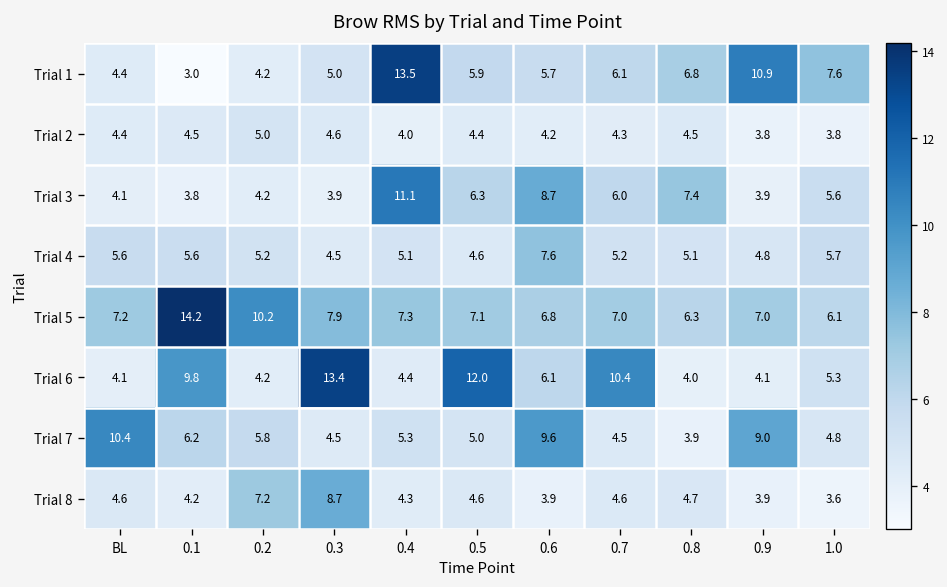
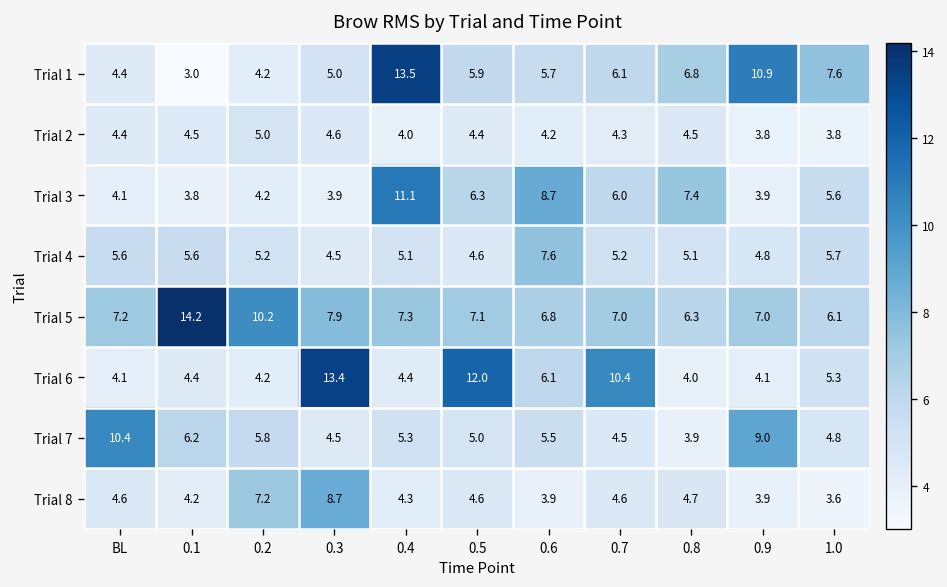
  {
    "Trial 1": {
      "BL": 4.4,
      "0.1": 3.0,
      "0.2": 4.2,
      "0.3": 5.0,
      "0.4": 13.5,
      "0.5": 5.9,
      "0.6": 5.7,
      "0.7": 6.1,
      "0.8": 6.8,
      "0.9": 10.9,
      "1.0": 7.6
    },
    "Trial 2": {
      "BL": 4.4,
      "0.1": 4.5,
      "0.2": 5.0,
      "0.3": 4.6,
      "0.4": 4.0,
      "0.5": 4.4,
      "0.6": 4.2,
      "0.7": 4.3,
      "0.8": 4.5,
      "0.9": 3.8,
      "1.0": 3.8
    },
    "Trial 3": {
      "BL": 4.1,
      "0.1": 3.8,
      "0.2": 4.2,
      "0.3": 3.9,
      "0.4": 11.1,
      "0.5": 6.3,
      "0.6": 8.7,
      "0.7": 6.0,
      "0.8": 7.4,
      "0.9": 3.9,
      "1.0": 5.6
    },
    "Trial 4": {
      "BL": 5.6,
      "0.1": 5.6,
      "0.2": 5.2,
      "0.3": 4.5,
      "0.4": 5.1,
      "0.5": 4.6,
      "0.6": 7.6,
      "0.7": 5.2,
      "0.8": 5.1,
      "0.9": 4.8,
      "1.0": 5.7
    },
    "Trial 5": {
      "BL": 7.2,
      "0.1": 14.2,
      "0.2": 10.2,
      "0.3": 7.9,
      "0.4": 7.3,
      "0.5": 7.1,
      "0.6": 6.8,
      "0.7": 7.0,
      "0.8": 6.3,
      "0.9": 7.0,
      "1.0": 6.1
    },
    "Trial 6": {
      "BL": 4.1,
-     "0.1": 9.8,
+     "0.1": 4.4,
      "0.2": 4.2,
      "0.3": 13.4,
      "0.4": 4.4,
      "0.5": 12.0,
      "0.6": 6.1,
      "0.7": 10.4,
      "0.8": 4.0,
      "0.9": 4.1,
      "1.0": 5.3
    },
    "Trial 7": {
      "BL": 10.4,
      "0.1": 6.2,
      "0.2": 5.8,
      "0.3": 4.5,
      "0.4": 5.3,
      "0.5": 5.0,
-     "0.6": 9.6,
+     "0.6": 5.5,
      "0.7": 4.5,
      "0.8": 3.9,
      "0.9": 9.0,
      "1.0": 4.8
    },
    "Trial 8": {
      "BL": 4.6,
      "0.1": 4.2,
      "0.2": 7.2,
      "0.3": 8.7,
      "0.4": 4.3,
      "0.5": 4.6,
      "0.6": 3.9,
      "0.7": 4.6,
      "0.8": 4.7,
      "0.9": 3.9,
      "1.0": 3.6
    }
  }
